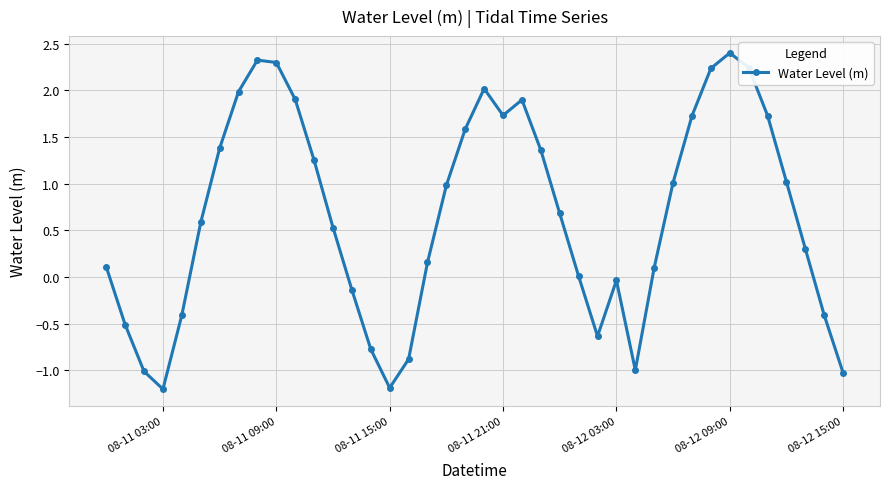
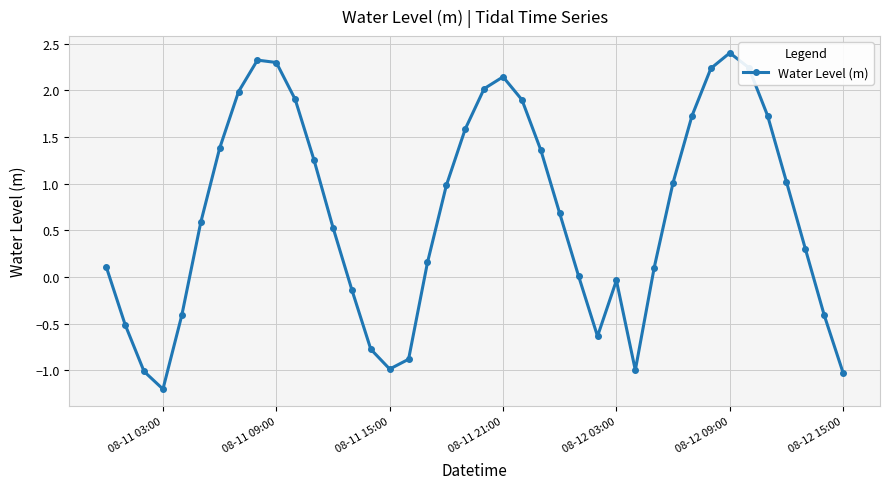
  {
    "08-11 03:00": -1.2,
    "08-11 09:00": 2.3,
-   "08-11 15:00": -1.2,
-   "08-11 21:00": 1.7,
+   "08-11 15:00": -1.0,
+   "08-11 21:00": 2.1,
    "08-12 03:00": 0.0,
    "08-12 09:00": 2.4,
    "08-12 15:00": -1.0
  }
